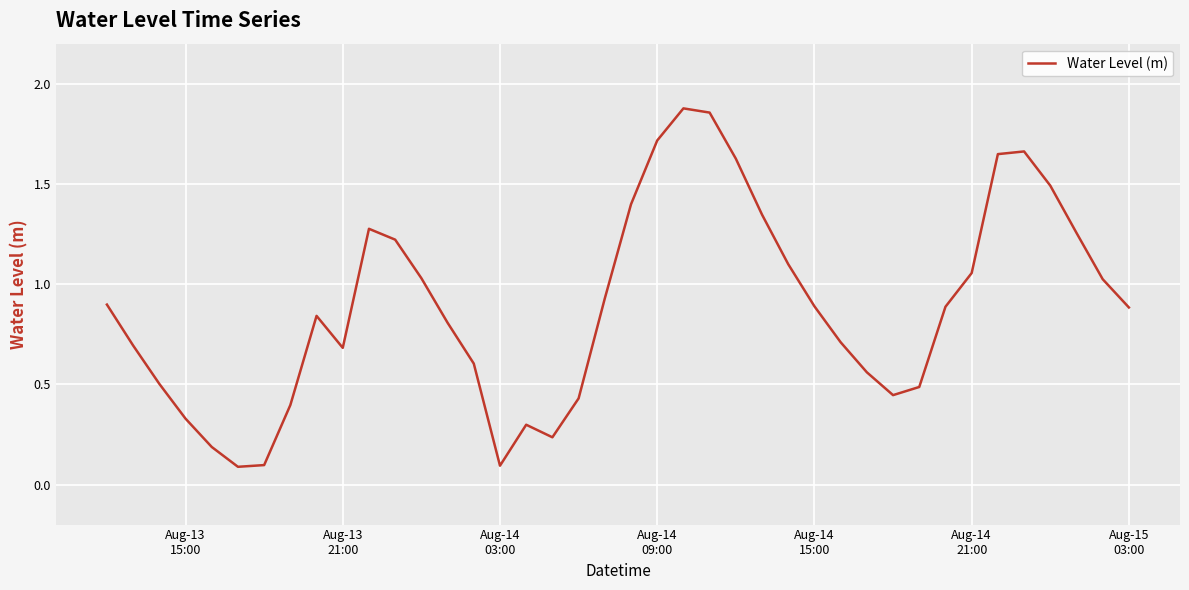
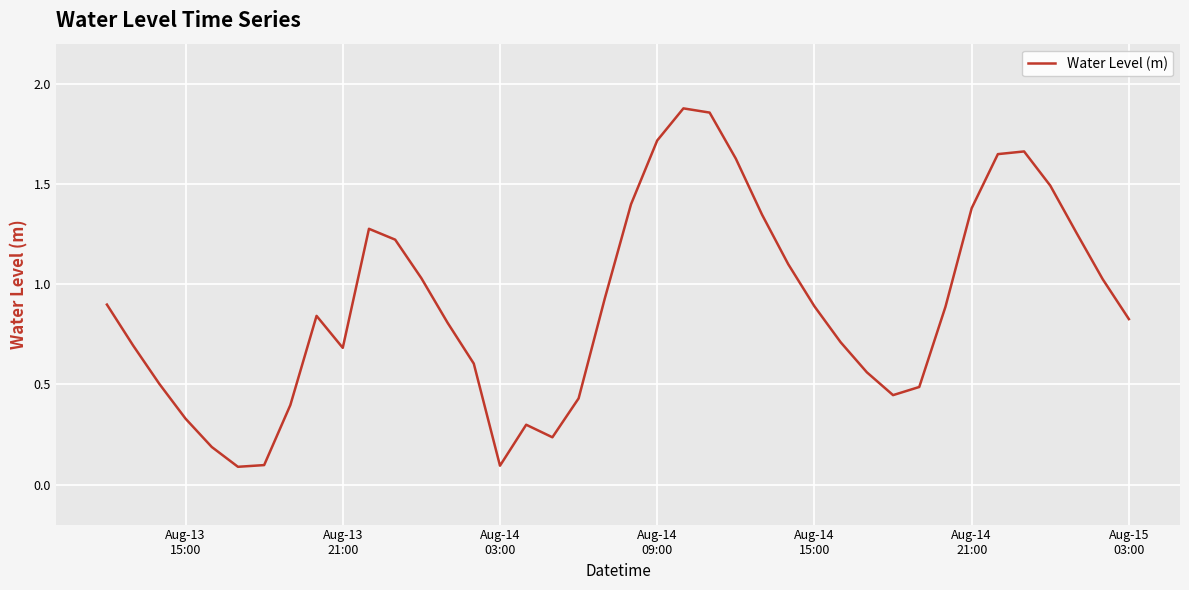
  {
    "Aug-13 15:00": 0.33,
    "Aug-13 21:00": 0.68,
    "Aug-14 03:00": 0.09,
    "Aug-14 09:00": 1.72,
    "Aug-14 15:00": 0.89,
-   "Aug-14 21:00": 1.06,
-   "Aug-15 03:00": 0.88
+   "Aug-14 21:00": 1.38,
+   "Aug-15 03:00": 0.83
  }
